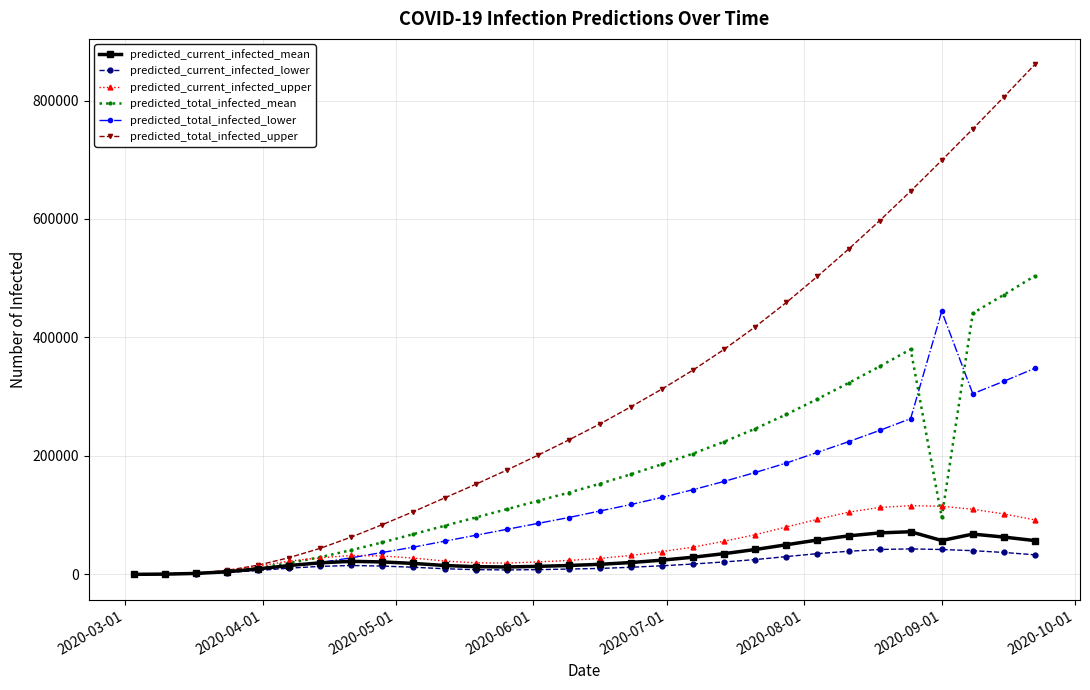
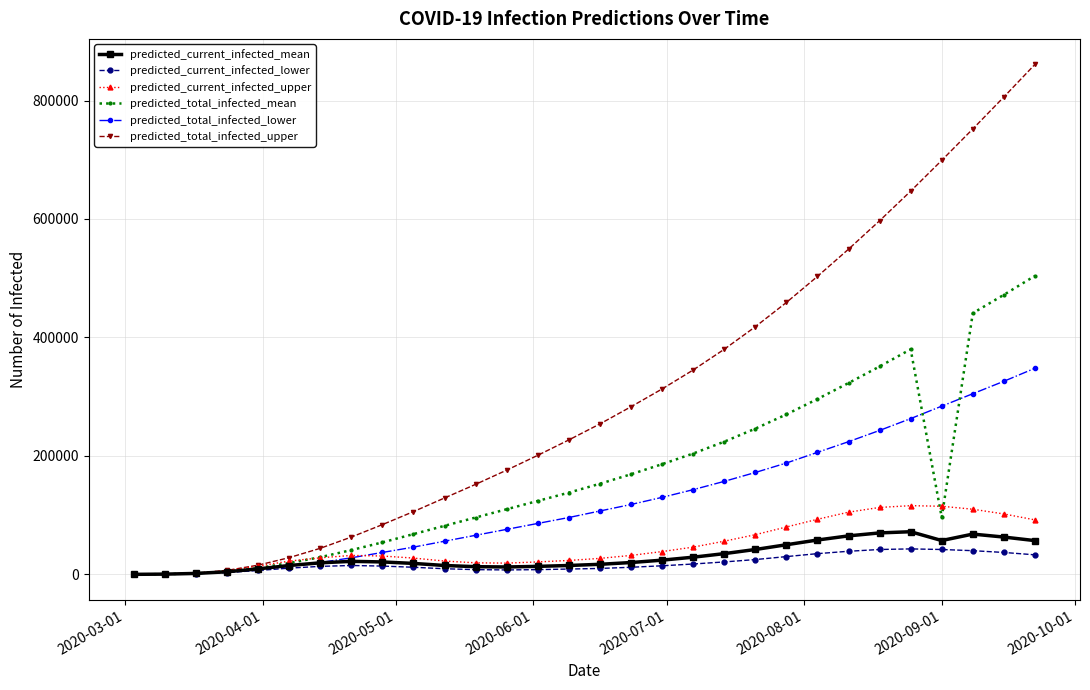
  {
    "predicted_current_infected_mean": {
      "2020-09-01": 60000
    },
    "predicted_current_infected_lower": {
      "2020-09-01": 40000
    },
    "predicted_current_infected_upper": {
      "2020-09-01": 120000
    },
    "predicted_total_infected_mean": {
      "2020-09-01": 100000
    },
    "predicted_total_infected_lower": {
-     "2020-09-01": 440000
+     "2020-09-01": 280000
    },
    "predicted_total_infected_upper": {
      "2020-09-01": 700000
    }
  }
